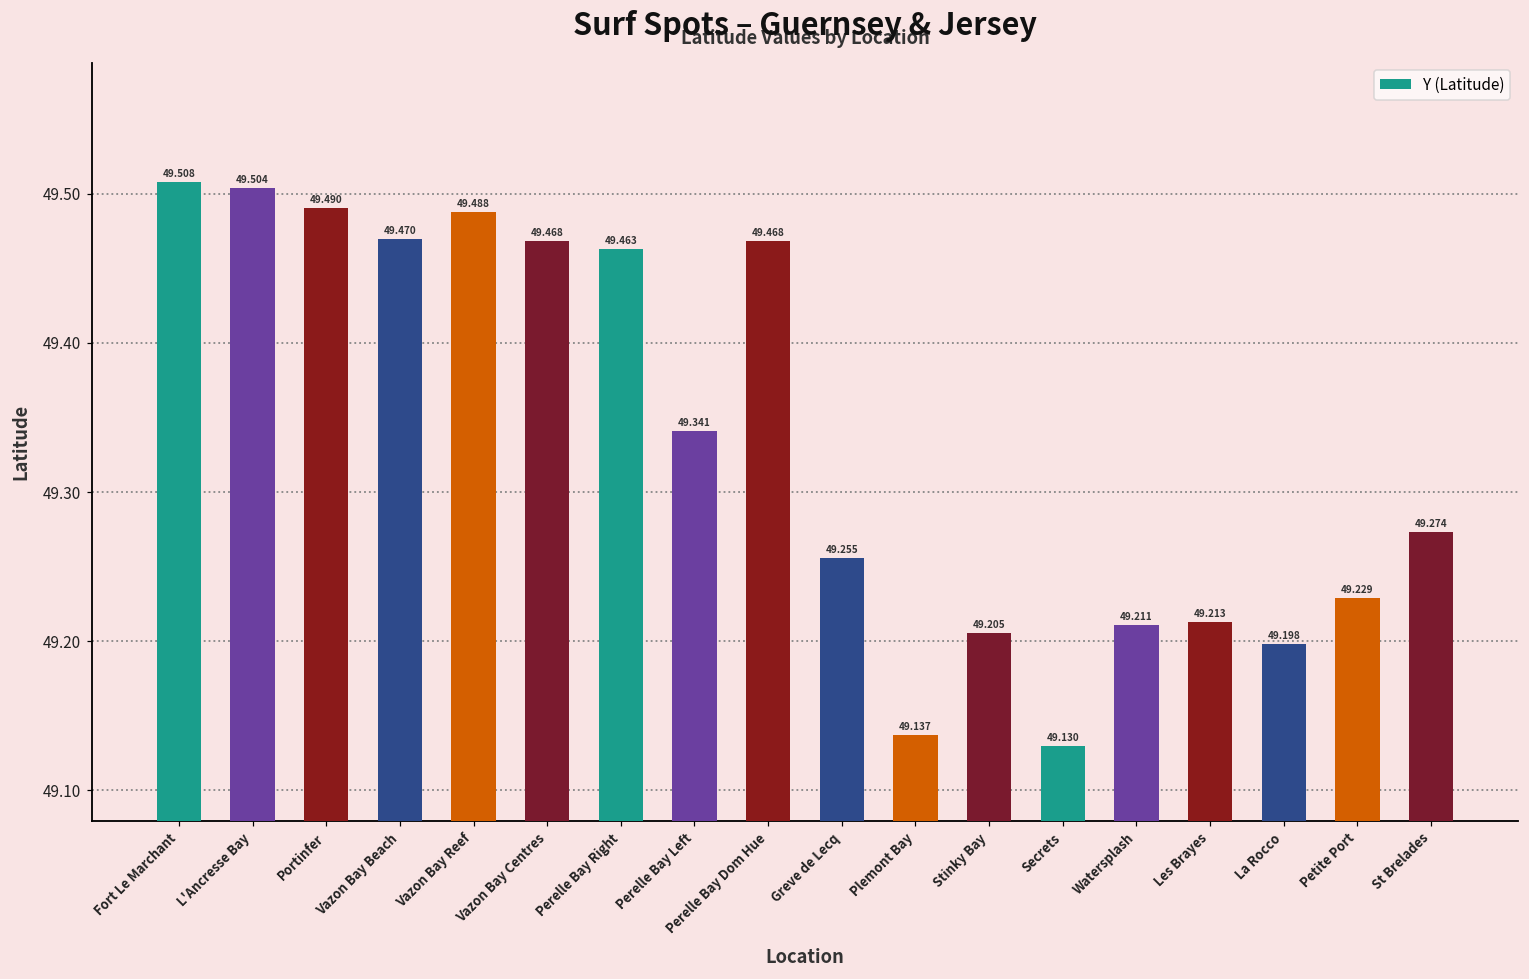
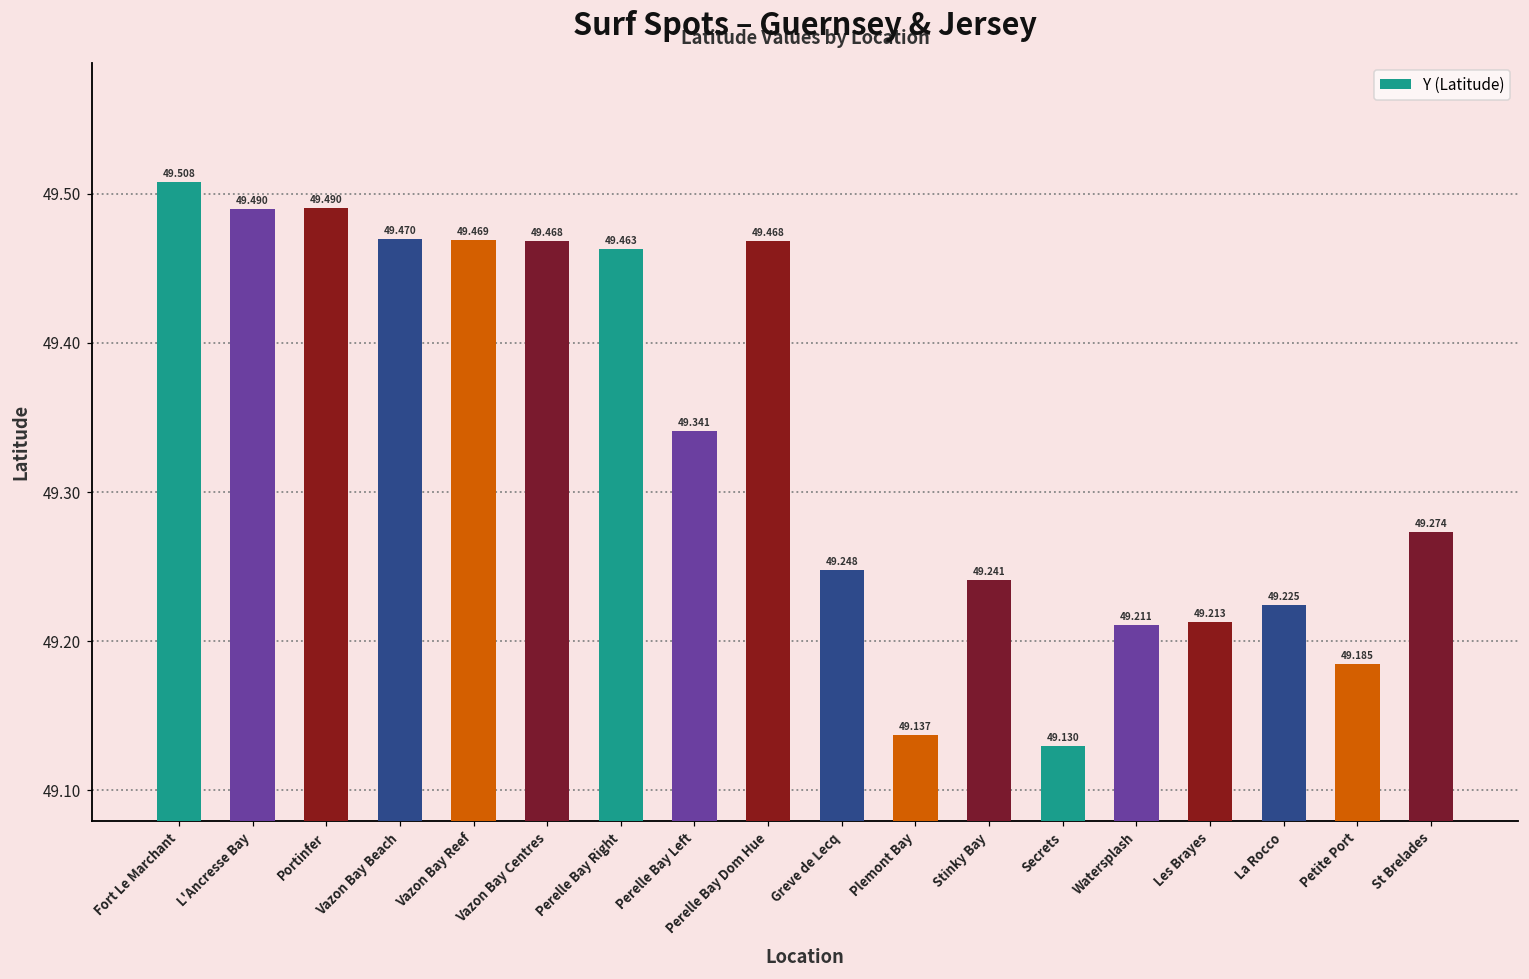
  {
    "Fort Le Marchant": 49.508,
-   "L'Ancresse Bay": 49.504,
+   "L'Ancresse Bay": 49.490,
    "Portinfer": 49.490,
    "Vazon Bay Beach": 49.470,
-   "Vazon Bay Reef": 49.488,
+   "Vazon Bay Reef": 49.469,
    "Vazon Bay Centres": 49.468,
    "Perelle Bay Right": 49.463,
    "Perelle Bay Left": 49.341,
    "Perelle Bay Dom Hue": 49.468,
-   "Greve de Lecq": 49.255,
+   "Greve de Lecq": 49.248,
    "Plemont Bay": 49.137,
-   "Stinky Bay": 49.205,
+   "Stinky Bay": 49.241,
    "Secrets": 49.130,
    "Watersplash": 49.211,
    "Les Brayes": 49.213,
-   "La Rocco": 49.198,
-   "Petite Port": 49.229,
+   "La Rocco": 49.225,
+   "Petite Port": 49.185,
    "St Brelades": 49.274
  }
